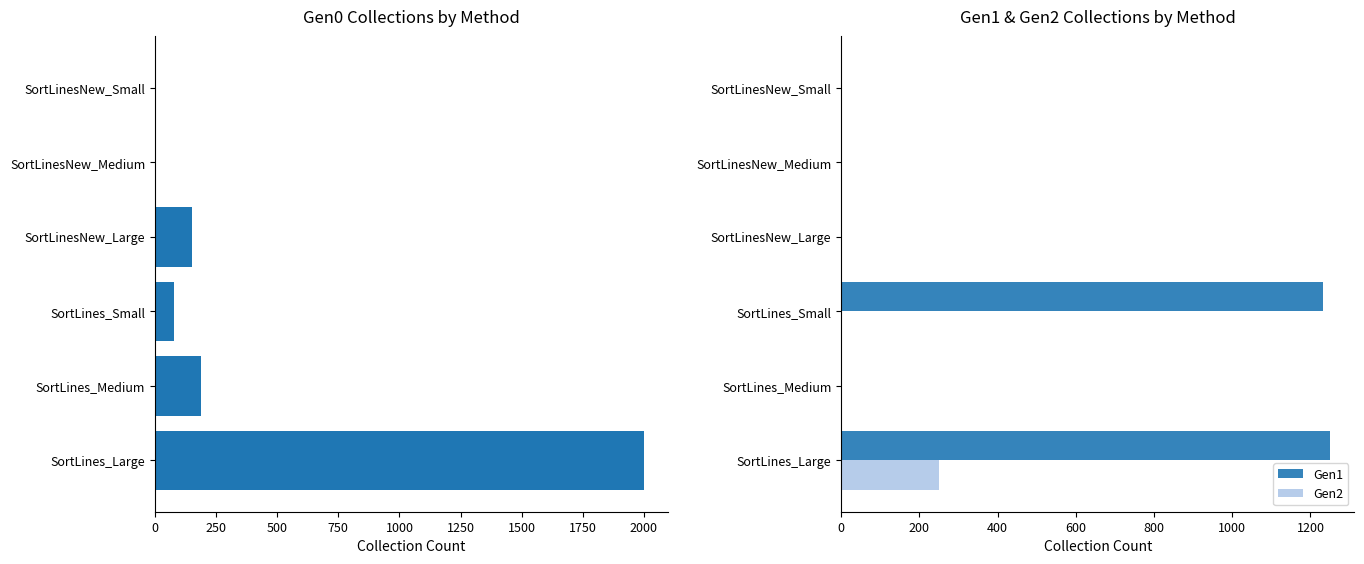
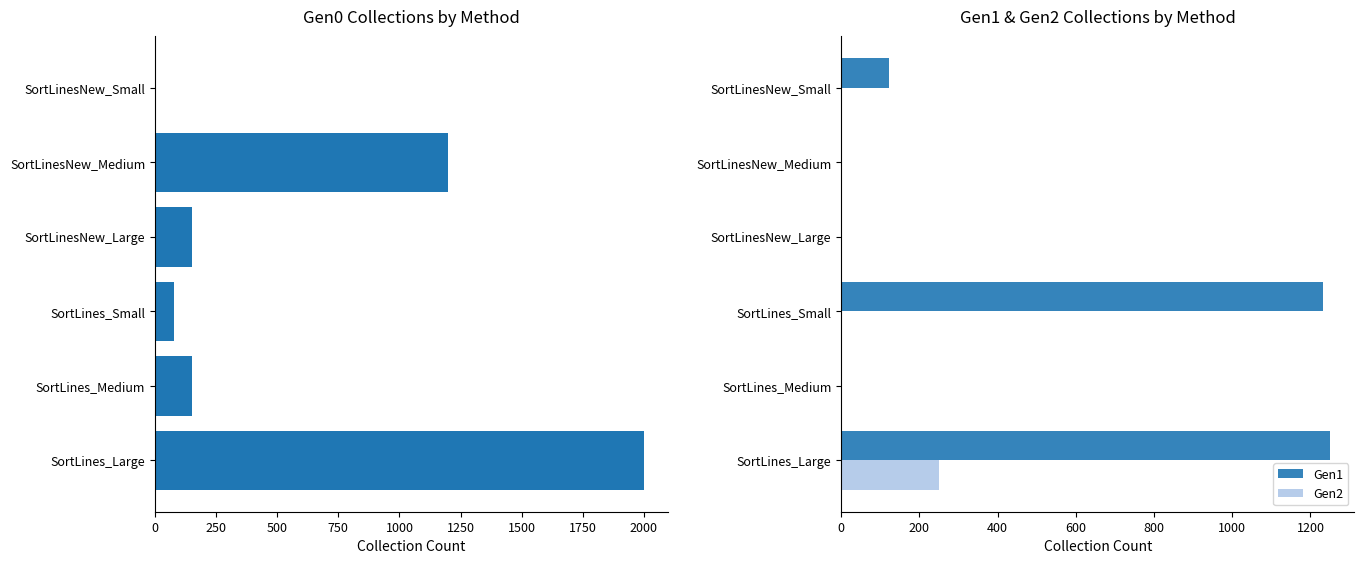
  {
    "Gen0 Collections by Method": {
      "SortLinesNew_Small": 0,
-     "SortLinesNew_Medium": 0,
+     "SortLinesNew_Medium": 1200,
      "SortLinesNew_Large": 150,
      "SortLines_Small": 80,
-     "SortLines_Medium": 190,
+     "SortLines_Medium": 150,
      "SortLines_Large": 2000
    },
    "Gen1 & Gen2 Collections by Method": {
      "Gen1": {
-       "SortLinesNew_Small": 0,
+       "SortLinesNew_Small": 120,
        "SortLinesNew_Medium": 0,
        "SortLinesNew_Large": 0,
        "SortLines_Small": 1230,
        "SortLines_Medium": 0,
        "SortLines_Large": 1250
      },
      "Gen2": {
        "SortLinesNew_Small": 0,
        "SortLinesNew_Medium": 0,
        "SortLinesNew_Large": 0,
        "SortLines_Small": 0,
        "SortLines_Medium": 0,
        "SortLines_Large": 250
      }
    }
  }
